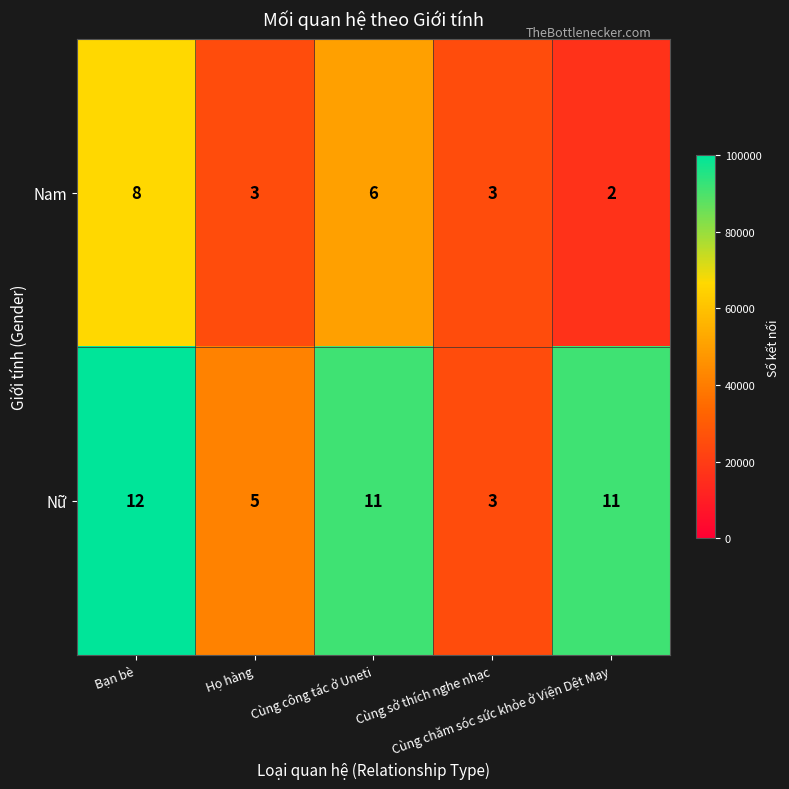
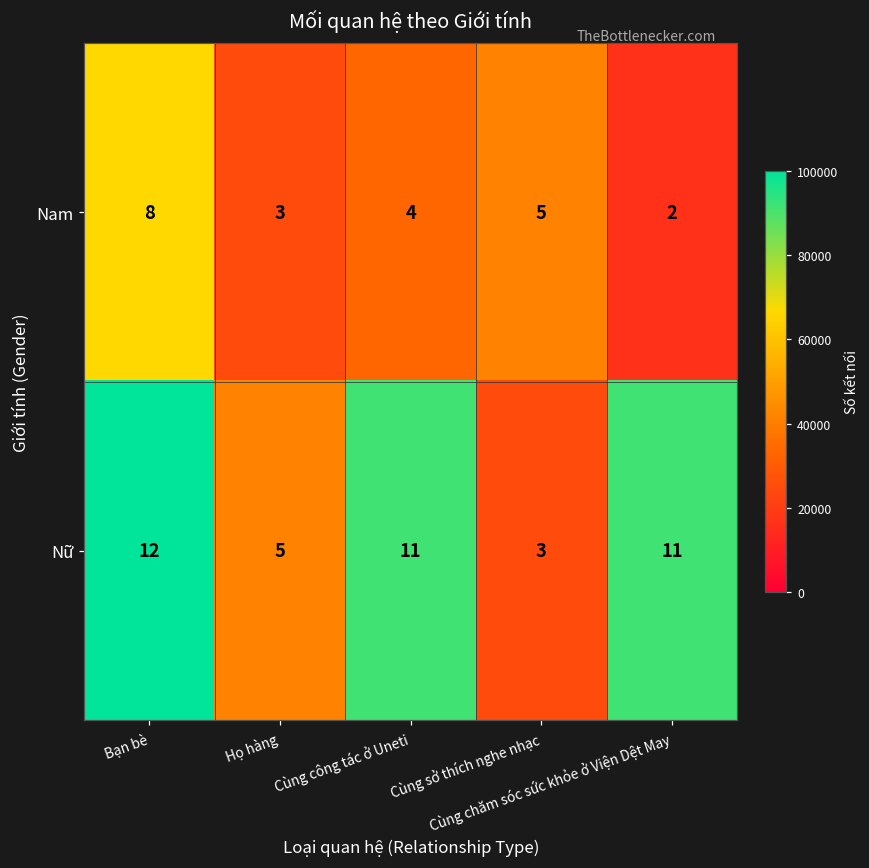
  {
    "Nam": {
      "Bạn bè": 8,
      "Họ hàng": 3,
-     "Cùng công tác ở Uneti": 6,
-     "Cùng sở thích nghe nhạc": 3,
+     "Cùng công tác ở Uneti": 4,
+     "Cùng sở thích nghe nhạc": 5,
      "Cùng chăm sóc sức khỏe ở Viện Dệt May": 2
    },
    "Nữ": {
      "Bạn bè": 12,
      "Họ hàng": 5,
      "Cùng công tác ở Uneti": 11,
      "Cùng sở thích nghe nhạc": 3,
      "Cùng chăm sóc sức khỏe ở Viện Dệt May": 11
    }
  }
